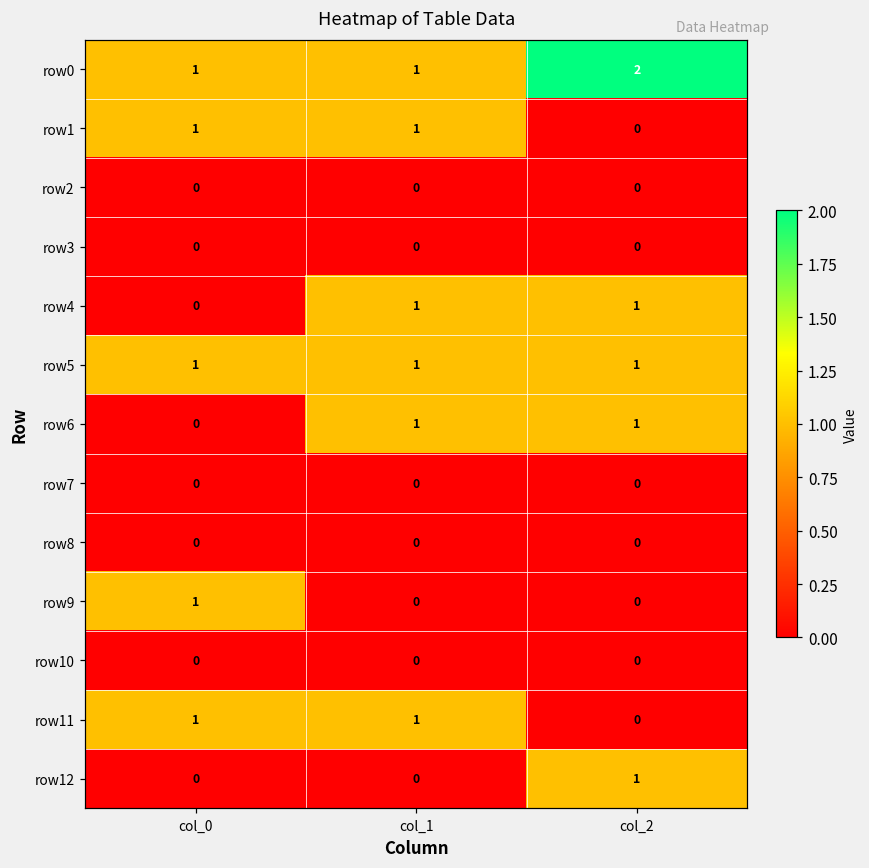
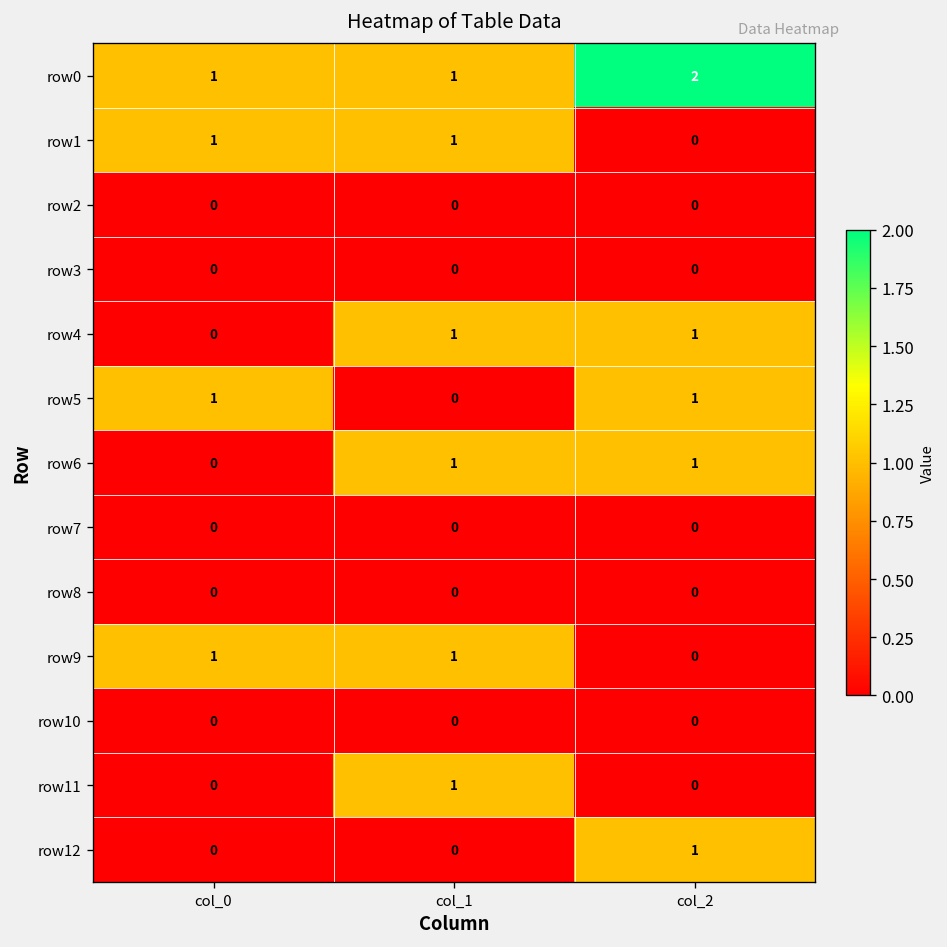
  {
    "row0": {
      "col_0": 1,
      "col_1": 1,
      "col_2": 2
    },
    "row1": {
      "col_0": 1,
      "col_1": 1,
      "col_2": 0
    },
    "row2": {
      "col_0": 0,
      "col_1": 0,
      "col_2": 0
    },
    "row3": {
      "col_0": 0,
      "col_1": 0,
      "col_2": 0
    },
    "row4": {
      "col_0": 0,
      "col_1": 1,
      "col_2": 1
    },
    "row5": {
      "col_0": 1,
-     "col_1": 1,
+     "col_1": 0,
      "col_2": 1
    },
    "row6": {
      "col_0": 0,
      "col_1": 1,
      "col_2": 1
    },
    "row7": {
      "col_0": 0,
      "col_1": 0,
      "col_2": 0
    },
    "row8": {
      "col_0": 0,
      "col_1": 0,
      "col_2": 0
    },
    "row9": {
      "col_0": 1,
-     "col_1": 0,
+     "col_1": 1,
      "col_2": 0
    },
    "row10": {
      "col_0": 0,
      "col_1": 0,
      "col_2": 0
    },
    "row11": {
-     "col_0": 1,
+     "col_0": 0,
      "col_1": 1,
      "col_2": 0
    },
    "row12": {
      "col_0": 0,
      "col_1": 0,
      "col_2": 1
    }
  }
